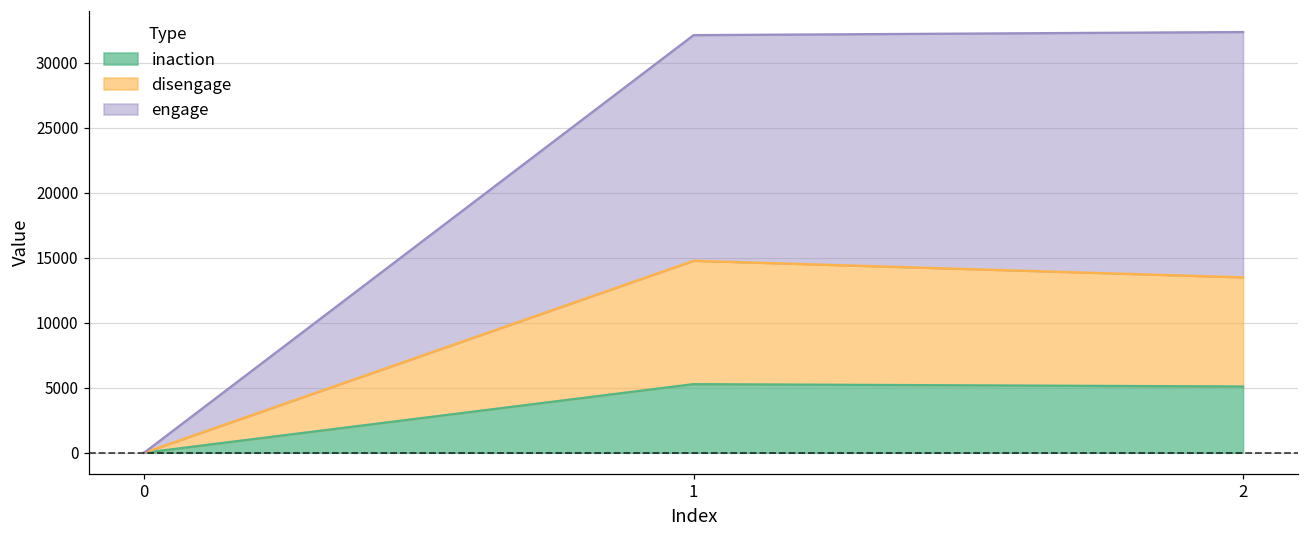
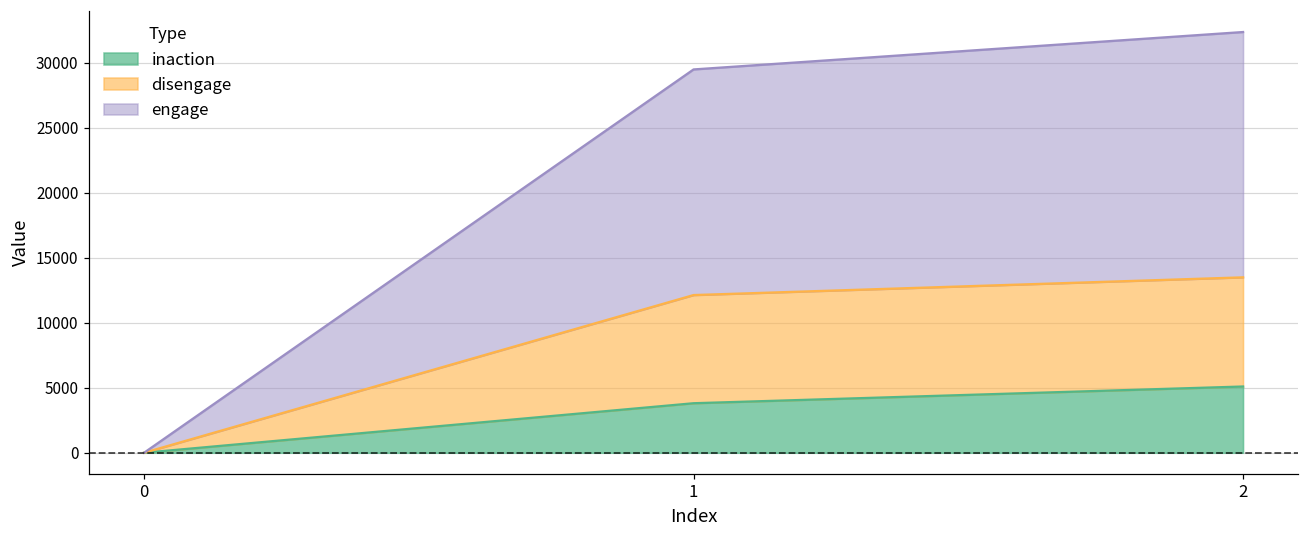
  {
    "inaction": {
-     "1": 5300,
+     "1": 3800,
      "2": 5100
    },
    "disengage": {
-     "1": 9500,
+     "1": 8300,
      "2": 8400
    },
    "engage": {
      "1": 17400,
      "2": 18900
    }
  }
